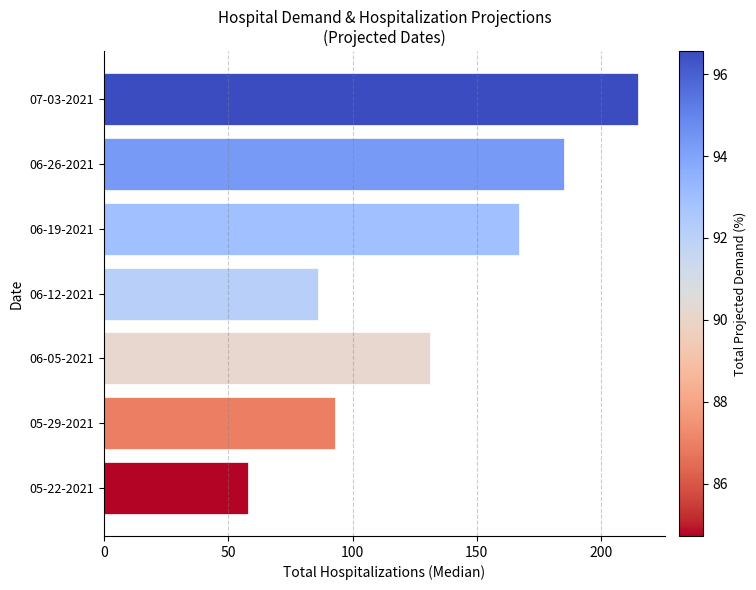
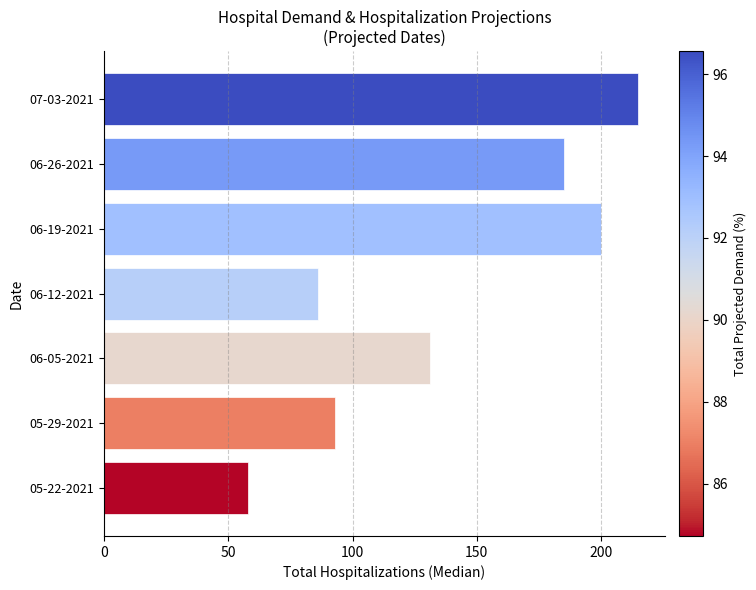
  {
    "07-03-2021": 215,
    "06-26-2021": 185,
-   "06-19-2021": 167,
+   "06-19-2021": 200,
    "06-12-2021": 86,
    "06-05-2021": 131,
    "05-29-2021": 93,
    "05-22-2021": 58
  }
